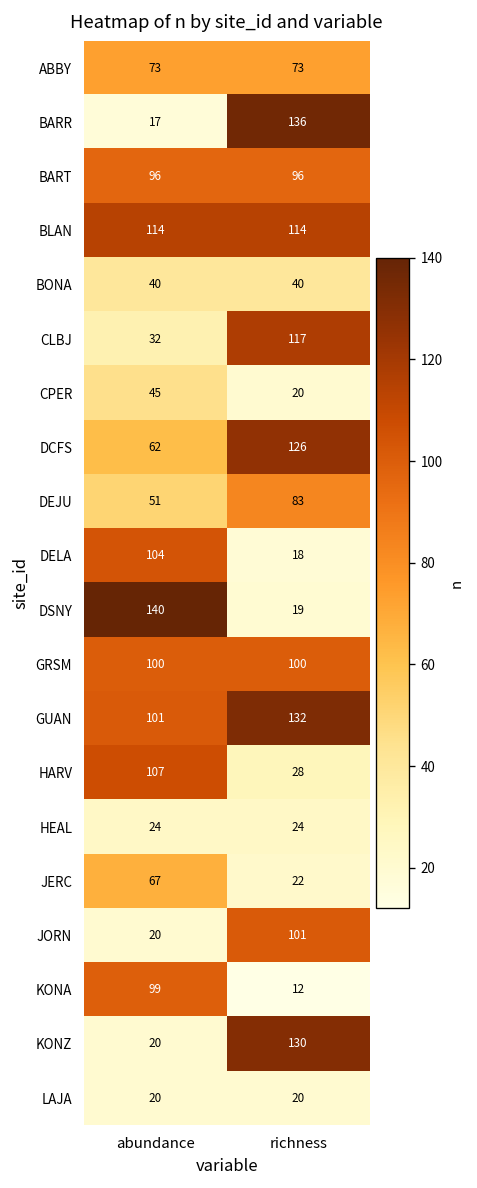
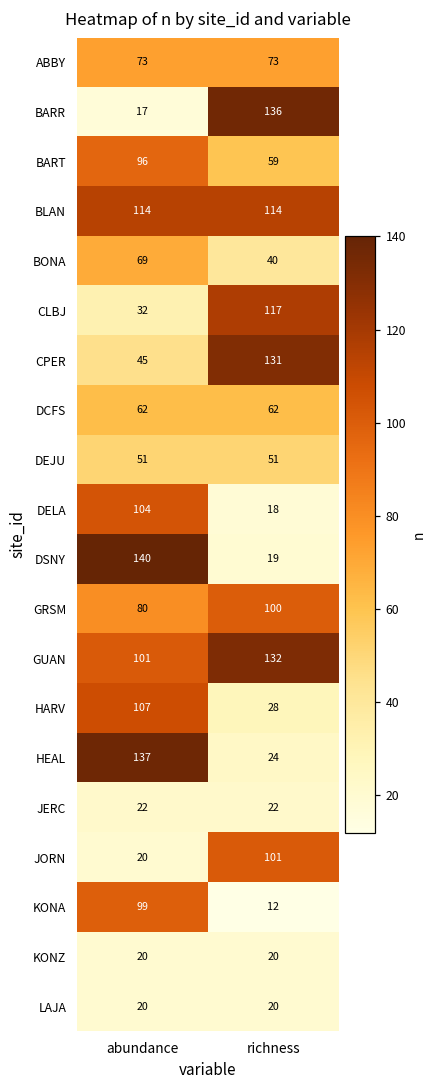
  {
    "ABBY": {
      "abundance": 73,
      "richness": 73
    },
    "BARR": {
      "abundance": 17,
      "richness": 136
    },
    "BART": {
      "abundance": 96,
-     "richness": 96
+     "richness": 59
    },
    "BLAN": {
      "abundance": 114,
      "richness": 114
    },
    "BONA": {
-     "abundance": 40,
+     "abundance": 69,
      "richness": 40
    },
    "CLBJ": {
      "abundance": 32,
      "richness": 117
    },
    "CPER": {
      "abundance": 45,
-     "richness": 20
+     "richness": 131
    },
    "DCFS": {
      "abundance": 62,
-     "richness": 126
+     "richness": 62
    },
    "DEJU": {
      "abundance": 51,
-     "richness": 83
+     "richness": 51
    },
    "DELA": {
      "abundance": 104,
      "richness": 18
    },
    "DSNY": {
      "abundance": 140,
      "richness": 19
    },
    "GRSM": {
-     "abundance": 100,
+     "abundance": 80,
      "richness": 100
    },
    "GUAN": {
      "abundance": 101,
      "richness": 132
    },
    "HARV": {
      "abundance": 107,
      "richness": 28
    },
    "HEAL": {
-     "abundance": 24,
+     "abundance": 137,
      "richness": 24
    },
    "JERC": {
-     "abundance": 67,
+     "abundance": 22,
      "richness": 22
    },
    "JORN": {
      "abundance": 20,
      "richness": 101
    },
    "KONA": {
      "abundance": 99,
      "richness": 12
    },
    "KONZ": {
      "abundance": 20,
-     "richness": 130
+     "richness": 20
    },
    "LAJA": {
      "abundance": 20,
      "richness": 20
    }
  }
